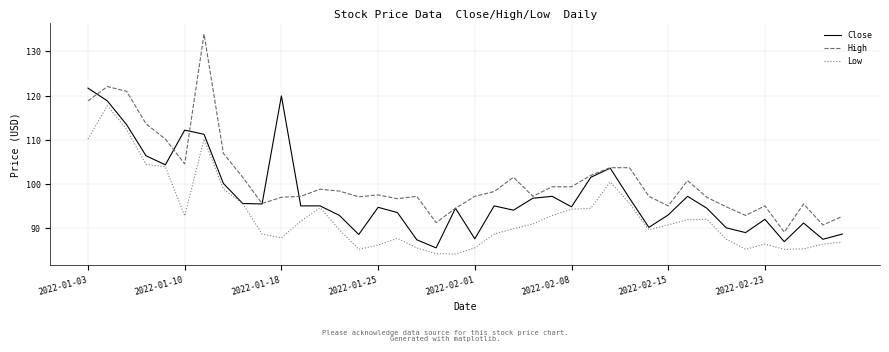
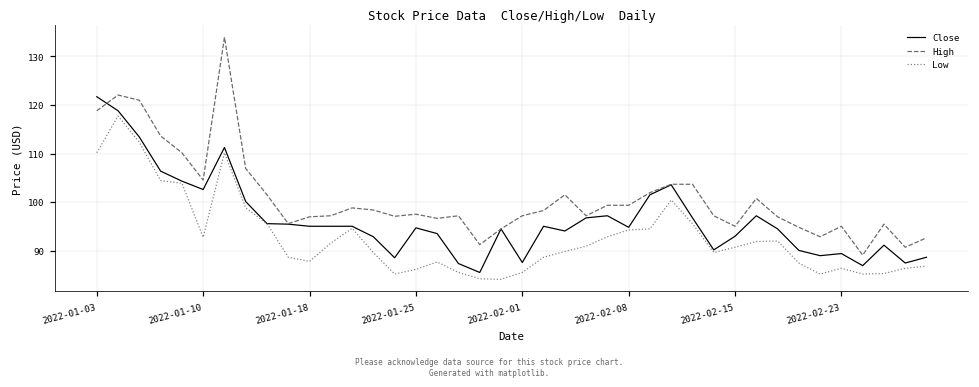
  {
    "Close": {
      "2022-01-03": 122,
-     "2022-01-10": 112,
-     "2022-01-18": 120,
+     "2022-01-10": 103,
+     "2022-01-18": 95,
      "2022-01-25": 95,
      "2022-02-01": 88,
      "2022-02-15": 93,
-     "2022-02-23": 92
+     "2022-02-23": 89
    }
  }
